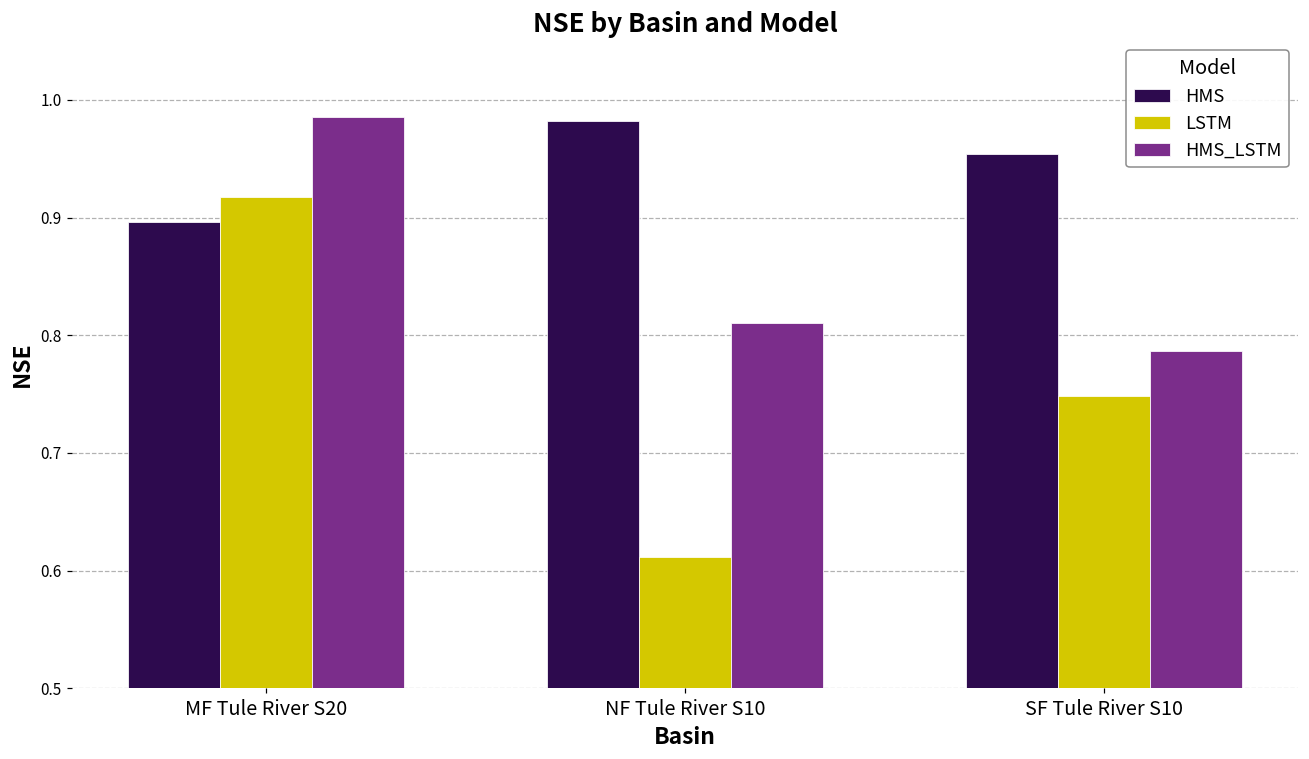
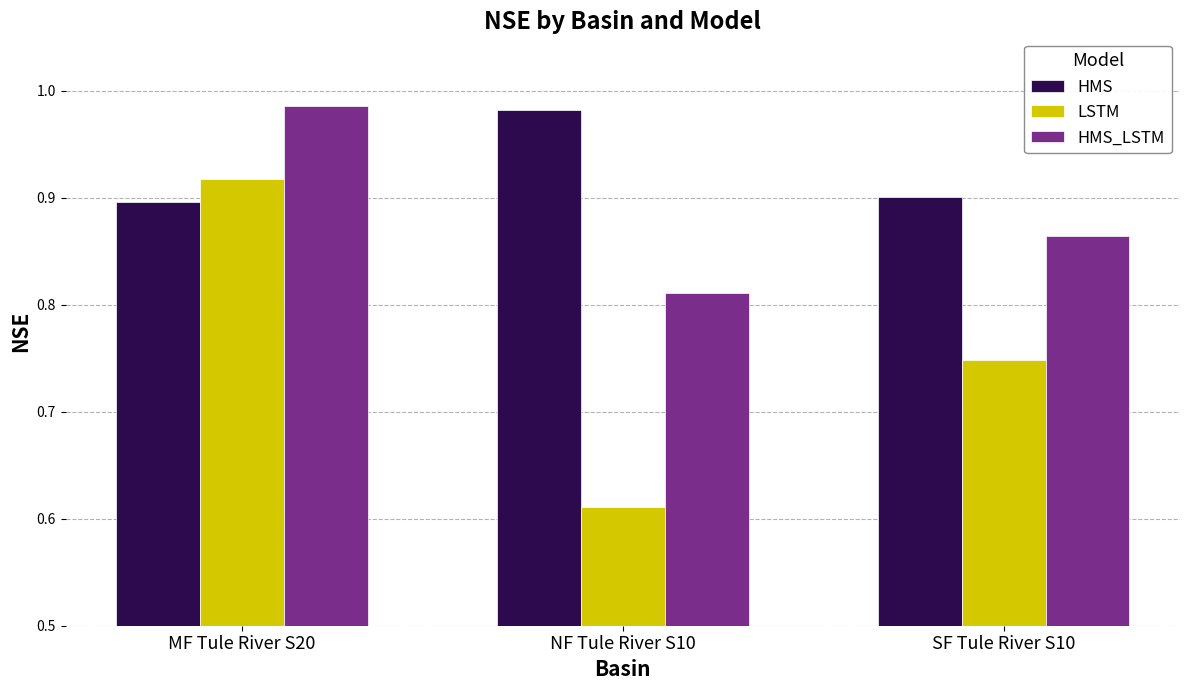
  {
    "HMS": {
      "MF Tule River S20": 0.896,
      "NF Tule River S10": 0.982,
-     "SF Tule River S10": 0.954
+     "SF Tule River S10": 0.901
    },
    "LSTM": {
      "MF Tule River S20": 0.917,
      "NF Tule River S10": 0.611,
      "SF Tule River S10": 0.748
    },
    "HMS_LSTM": {
      "MF Tule River S20": 0.985,
      "NF Tule River S10": 0.811,
-     "SF Tule River S10": 0.787
+     "SF Tule River S10": 0.864
    }
  }
